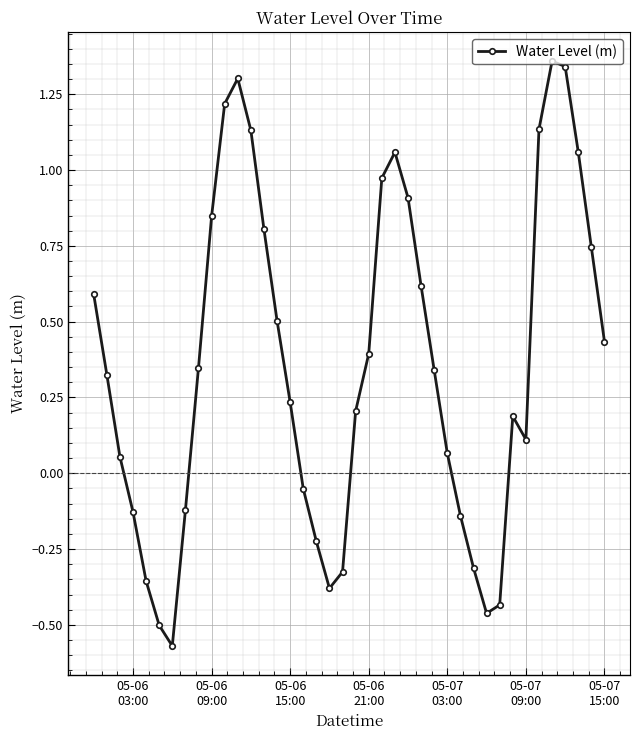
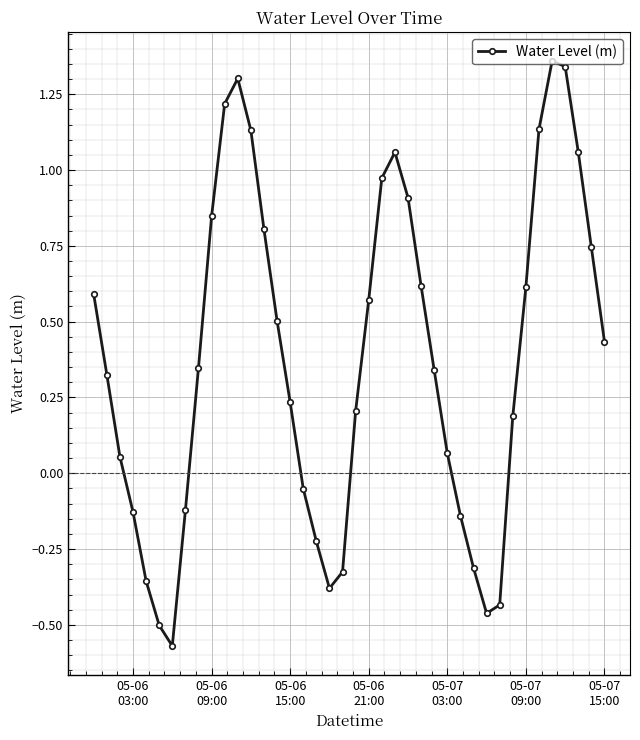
  {
    "05-06 03:00": -0.13,
    "05-06 09:00": 0.85,
    "05-06 15:00": 0.23,
-   "05-06 21:00": 0.39,
+   "05-06 21:00": 0.57,
    "05-07 03:00": 0.07,
-   "05-07 09:00": 0.11,
+   "05-07 09:00": 0.61,
    "05-07 15:00": 0.43
  }
